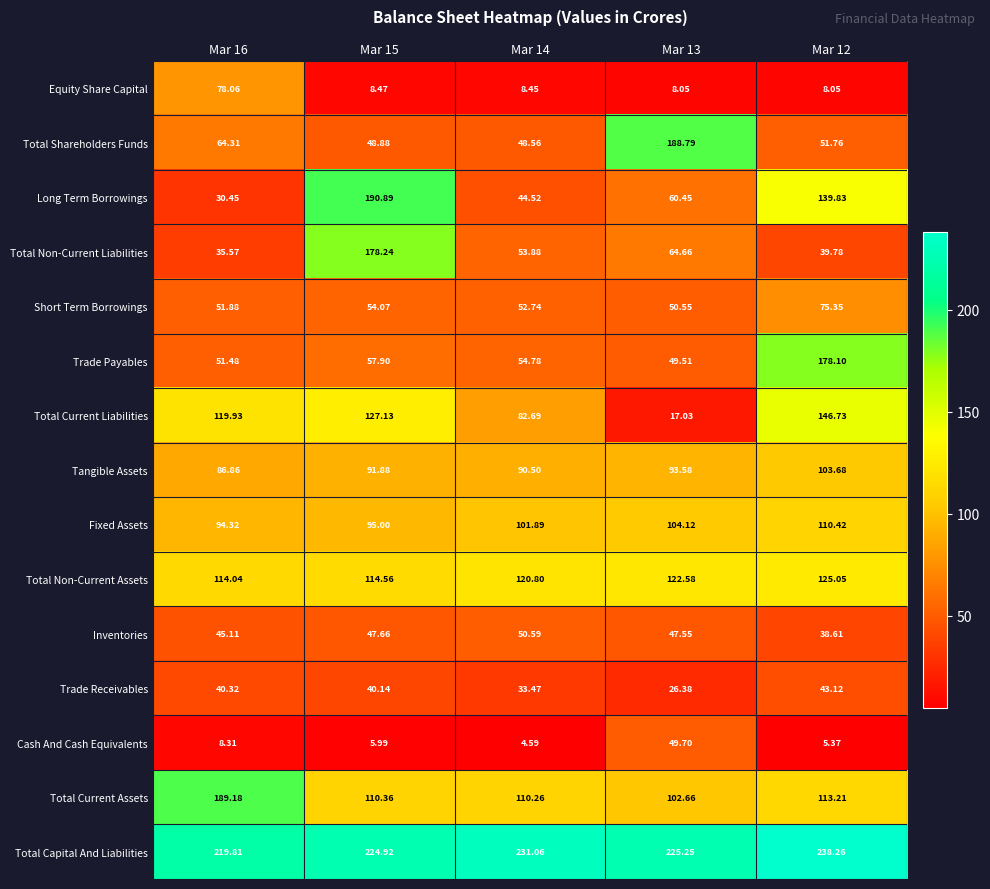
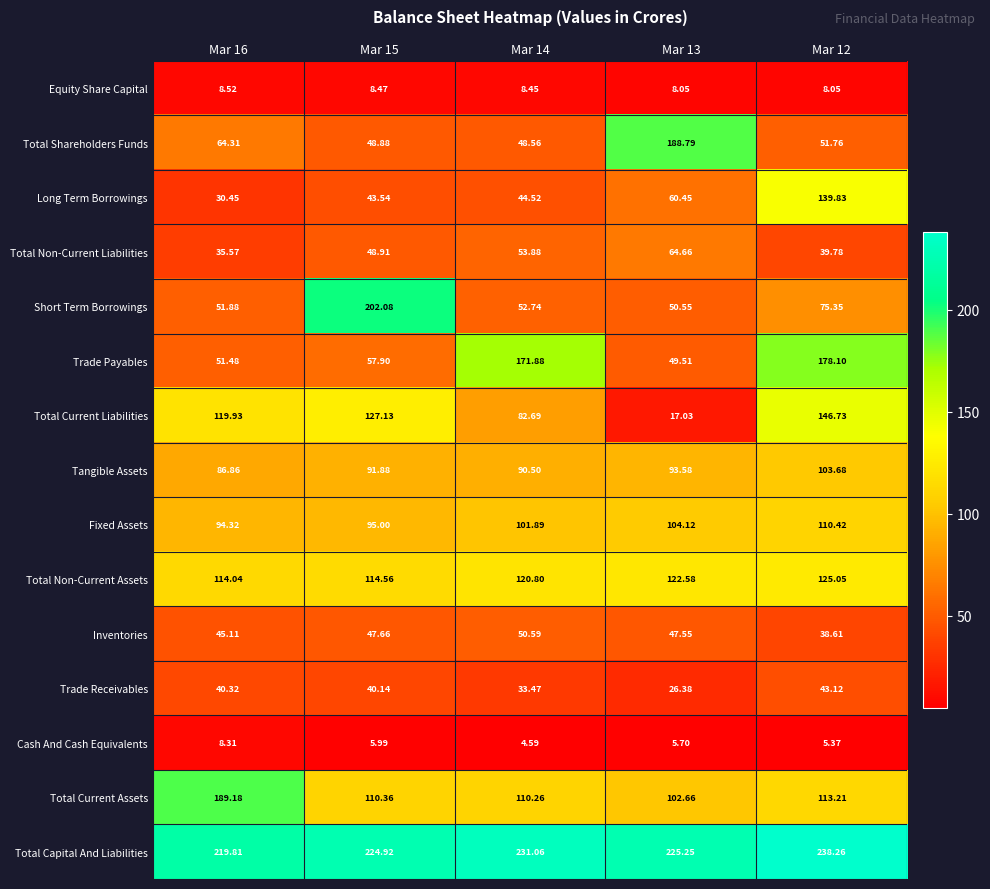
  {
    "Equity Share Capital": {
-     "Mar 16": 78.06,
+     "Mar 16": 8.52,
      "Mar 15": 8.47,
      "Mar 14": 8.45,
      "Mar 13": 8.05,
      "Mar 12": 8.05
    },
    "Total Shareholders Funds": {
      "Mar 16": 64.31,
      "Mar 15": 48.88,
      "Mar 14": 48.56,
      "Mar 13": 188.79,
      "Mar 12": 51.76
    },
    "Long Term Borrowings": {
      "Mar 16": 30.45,
-     "Mar 15": 190.89,
+     "Mar 15": 43.54,
      "Mar 14": 44.52,
      "Mar 13": 60.45,
      "Mar 12": 139.83
    },
    "Total Non-Current Liabilities": {
      "Mar 16": 35.57,
-     "Mar 15": 178.24,
+     "Mar 15": 48.91,
      "Mar 14": 53.88,
      "Mar 13": 64.66,
      "Mar 12": 39.78
    },
    "Short Term Borrowings": {
      "Mar 16": 51.88,
-     "Mar 15": 54.07,
+     "Mar 15": 202.08,
      "Mar 14": 52.74,
      "Mar 13": 50.55,
      "Mar 12": 75.35
    },
    "Trade Payables": {
      "Mar 16": 51.48,
      "Mar 15": 57.90,
-     "Mar 14": 54.78,
+     "Mar 14": 171.88,
      "Mar 13": 49.51,
      "Mar 12": 178.10
    },
    "Total Current Liabilities": {
      "Mar 16": 119.93,
      "Mar 15": 127.13,
      "Mar 14": 82.69,
      "Mar 13": 17.03,
      "Mar 12": 146.73
    },
    "Tangible Assets": {
      "Mar 16": 86.86,
      "Mar 15": 91.88,
      "Mar 14": 90.50,
      "Mar 13": 93.58,
      "Mar 12": 103.68
    },
    "Fixed Assets": {
      "Mar 16": 94.32,
      "Mar 15": 95.00,
      "Mar 14": 101.89,
      "Mar 13": 104.12,
      "Mar 12": 110.42
    },
    "Total Non-Current Assets": {
      "Mar 16": 114.04,
      "Mar 15": 114.56,
      "Mar 14": 120.80,
      "Mar 13": 122.58,
      "Mar 12": 125.05
    },
    "Inventories": {
      "Mar 16": 45.11,
      "Mar 15": 47.66,
      "Mar 14": 50.59,
      "Mar 13": 47.55,
      "Mar 12": 38.61
    },
    "Trade Receivables": {
      "Mar 16": 40.32,
      "Mar 15": 40.14,
      "Mar 14": 33.47,
      "Mar 13": 26.38,
      "Mar 12": 43.12
    },
    "Cash And Cash Equivalents": {
      "Mar 16": 8.31,
      "Mar 15": 5.99,
      "Mar 14": 4.59,
-     "Mar 13": 49.70,
+     "Mar 13": 5.70,
      "Mar 12": 5.37
    },
    "Total Current Assets": {
      "Mar 16": 189.18,
      "Mar 15": 110.36,
      "Mar 14": 110.26,
      "Mar 13": 102.66,
      "Mar 12": 113.21
    },
    "Total Capital And Liabilities": {
      "Mar 16": 219.81,
      "Mar 15": 224.92,
      "Mar 14": 231.06,
      "Mar 13": 225.25,
      "Mar 12": 238.26
    }
  }
